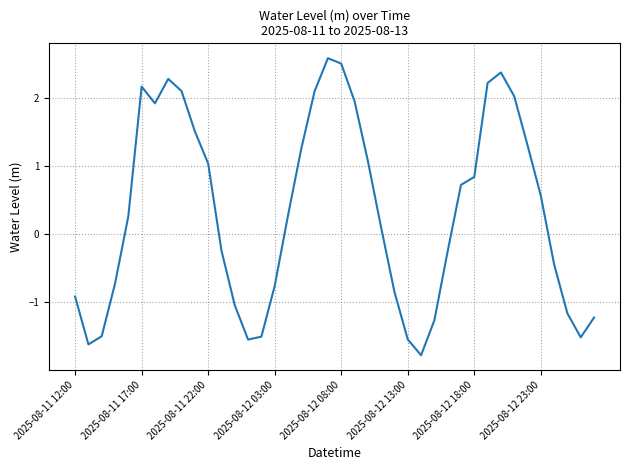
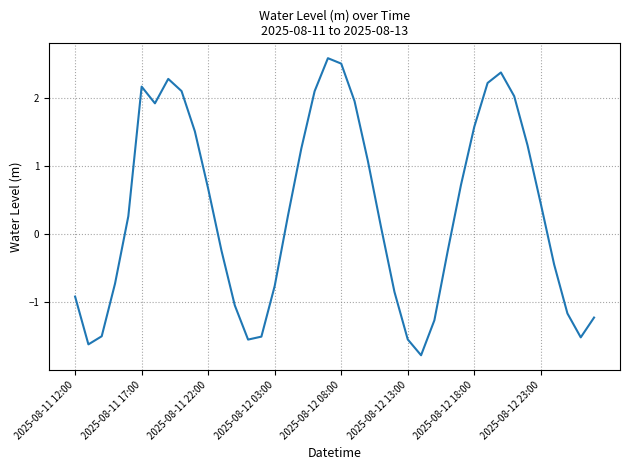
  {
    "2025-08-11 12:00": -0.9,
    "2025-08-11 17:00": 2.2,
-   "2025-08-11 22:00": 1.0,
+   "2025-08-11 22:00": 0.7,
    "2025-08-12 03:00": -0.8,
    "2025-08-12 08:00": 2.5,
    "2025-08-12 13:00": -1.5,
-   "2025-08-12 18:00": 0.8,
-   "2025-08-12 23:00": 0.6
+   "2025-08-12 18:00": 1.6,
+   "2025-08-12 23:00": 0.4
  }
